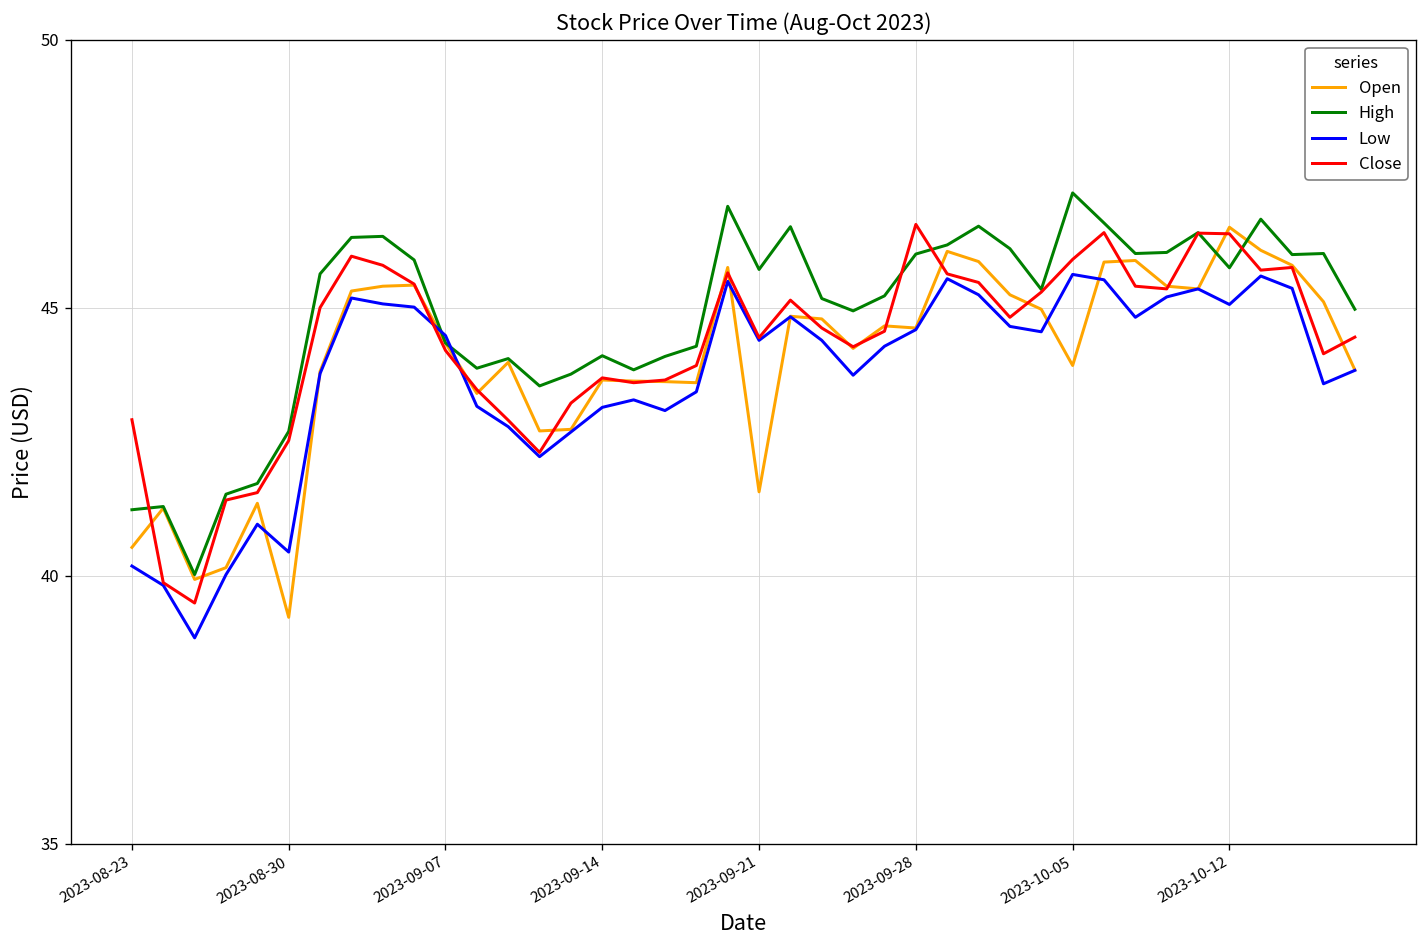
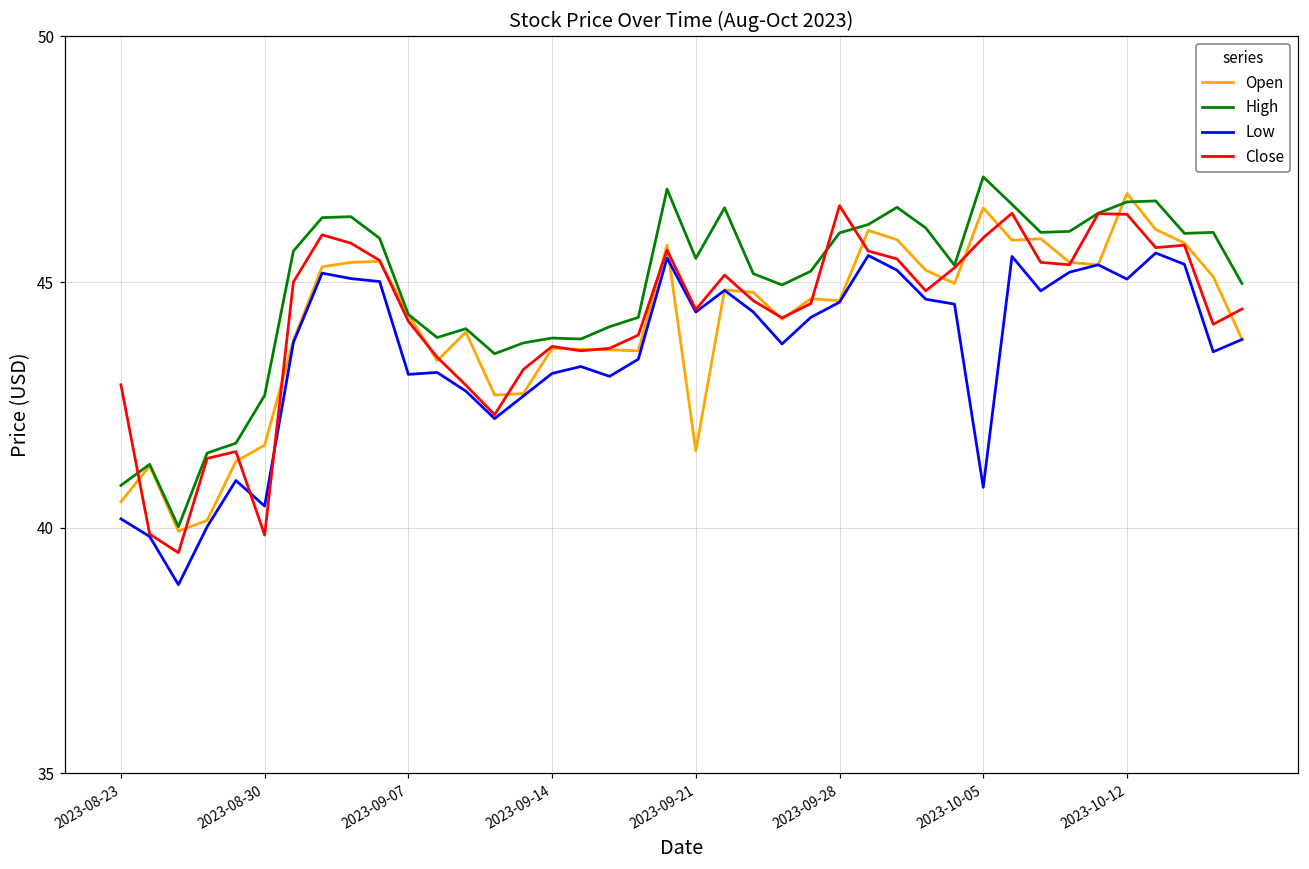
  {
    "Open": {
      "2023-08-23": 40.5,
-     "2023-08-30": 39.2,
+     "2023-08-30": 41.7,
      "2023-09-21": 41.6,
-     "2023-10-05": 43.9,
-     "2023-10-12": 46.5
+     "2023-10-05": 46.5,
+     "2023-10-12": 46.8
    },
    "High": {
-     "2023-08-23": 41.2,
+     "2023-08-23": 40.9,
      "2023-08-30": 42.7,
-     "2023-09-14": 44.1,
-     "2023-09-21": 45.7,
+     "2023-09-14": 43.9,
+     "2023-09-21": 45.5,
      "2023-09-28": 46.0,
      "2023-10-05": 47.1,
-     "2023-10-12": 45.7
+     "2023-10-12": 46.6
    },
    "Low": {
      "2023-08-23": 40.2,
      "2023-08-30": 40.4,
-     "2023-09-07": 44.5,
+     "2023-09-07": 43.1,
      "2023-09-14": 43.1,
-     "2023-10-05": 45.6,
+     "2023-10-05": 40.8,
      "2023-10-12": 45.1
    },
    "Close": {
      "2023-08-23": 42.9,
-     "2023-08-30": 42.5,
+     "2023-08-30": 39.9,
      "2023-09-07": 44.2,
      "2023-09-28": 46.6,
      "2023-10-05": 45.9,
      "2023-10-12": 46.4
    }
  }
